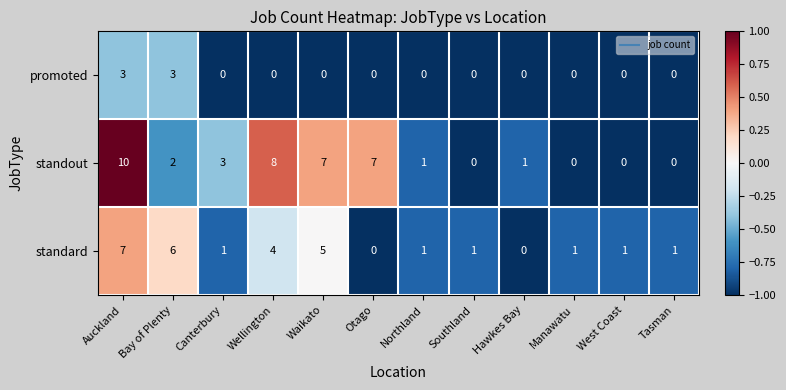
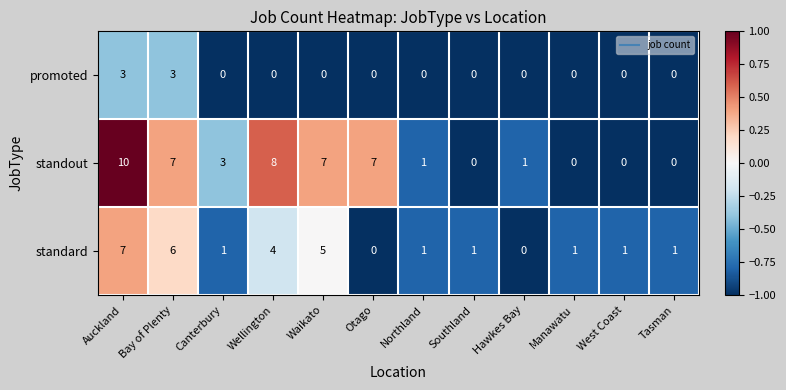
  {
    "promoted": {
      "Auckland": 3,
      "Bay of Plenty": 3,
      "Canterbury": 0,
      "Wellington": 0,
      "Waikato": 0,
      "Otago": 0,
      "Northland": 0,
      "Southland": 0,
      "Hawkes Bay": 0,
      "Manawatu": 0,
      "West Coast": 0,
      "Tasman": 0
    },
    "standout": {
      "Auckland": 10,
-     "Bay of Plenty": 2,
+     "Bay of Plenty": 7,
      "Canterbury": 3,
      "Wellington": 8,
      "Waikato": 7,
      "Otago": 7,
      "Northland": 1,
      "Southland": 0,
      "Hawkes Bay": 1,
      "Manawatu": 0,
      "West Coast": 0,
      "Tasman": 0
    },
    "standard": {
      "Auckland": 7,
      "Bay of Plenty": 6,
      "Canterbury": 1,
      "Wellington": 4,
      "Waikato": 5,
      "Otago": 0,
      "Northland": 1,
      "Southland": 1,
      "Hawkes Bay": 0,
      "Manawatu": 1,
      "West Coast": 1,
      "Tasman": 1
    }
  }
